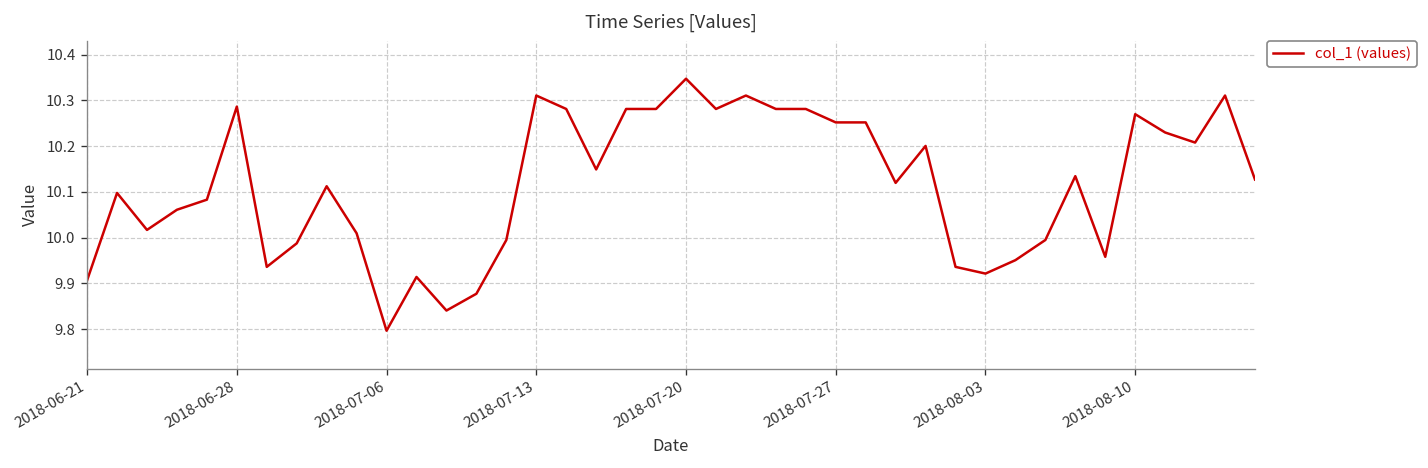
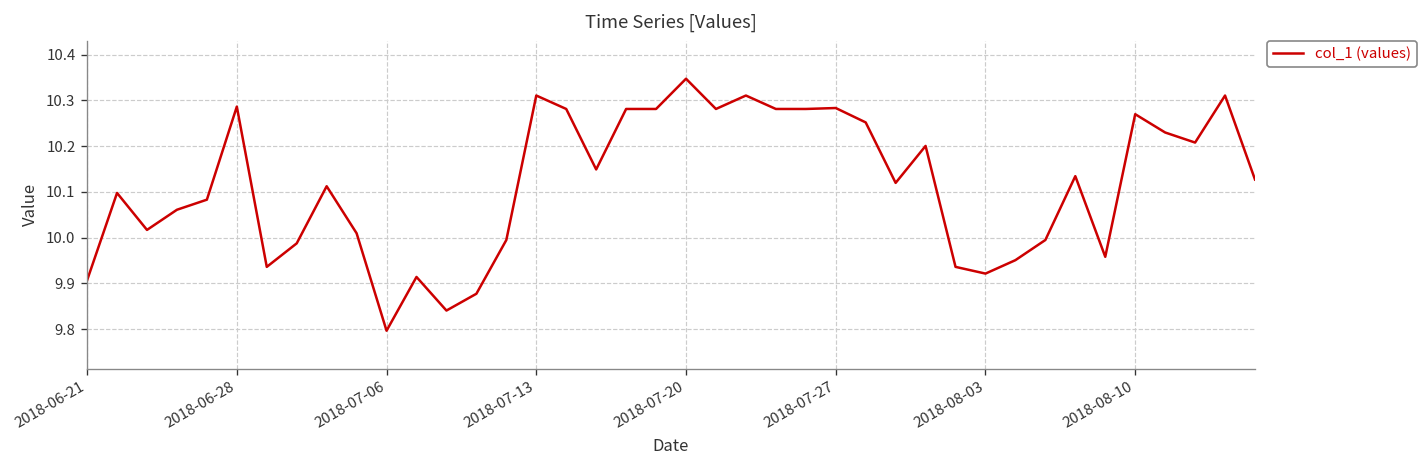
  {
    "2018-06-21": 9.91,
    "2018-06-28": 10.29,
    "2018-07-06": 9.80,
    "2018-07-13": 10.31,
    "2018-07-20": 10.35,
-   "2018-07-27": 10.25,
+   "2018-07-27": 10.28,
    "2018-08-03": 9.92,
    "2018-08-10": 10.27
  }
